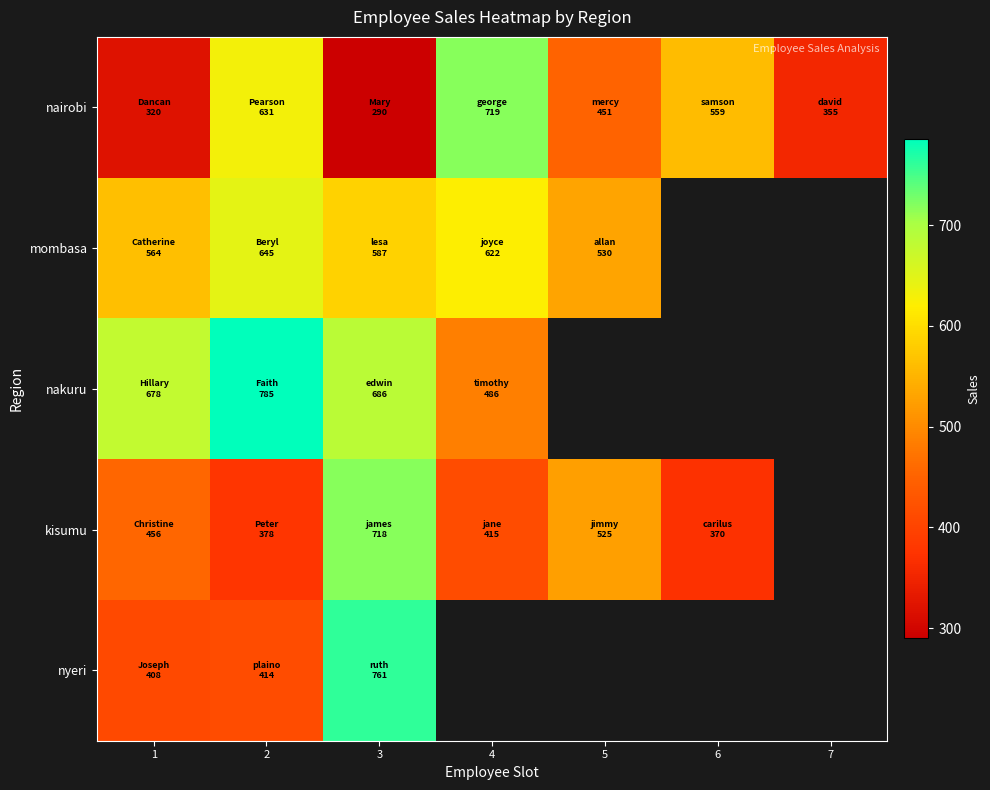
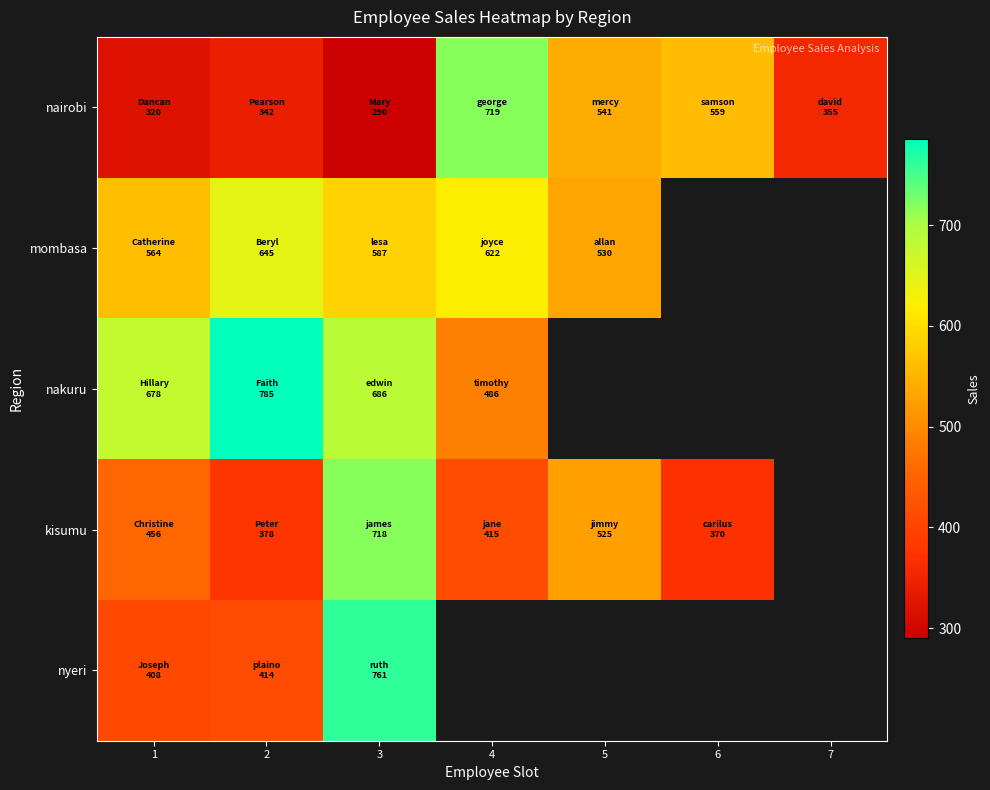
  {
    "nairobi": {
      "1": 320,
-     "2": 631,
+     "2": 342,
      "3": 290,
      "4": 719,
-     "5": 451,
+     "5": 541,
      "6": 559
    },
    "mombasa": {
      "1": 564,
      "2": 645,
      "3": 587,
      "4": 622,
      "5": 530
    },
    "nakuru": {
      "1": 678,
      "2": 785,
      "3": 686,
      "4": 486
    },
    "kisumu": {
      "1": 456,
      "2": 378,
      "3": 718,
      "4": 415,
      "5": 525,
      "6": 370
    },
    "nyeri": {
      "1": 408,
      "2": 414,
      "3": 761
    }
  }
